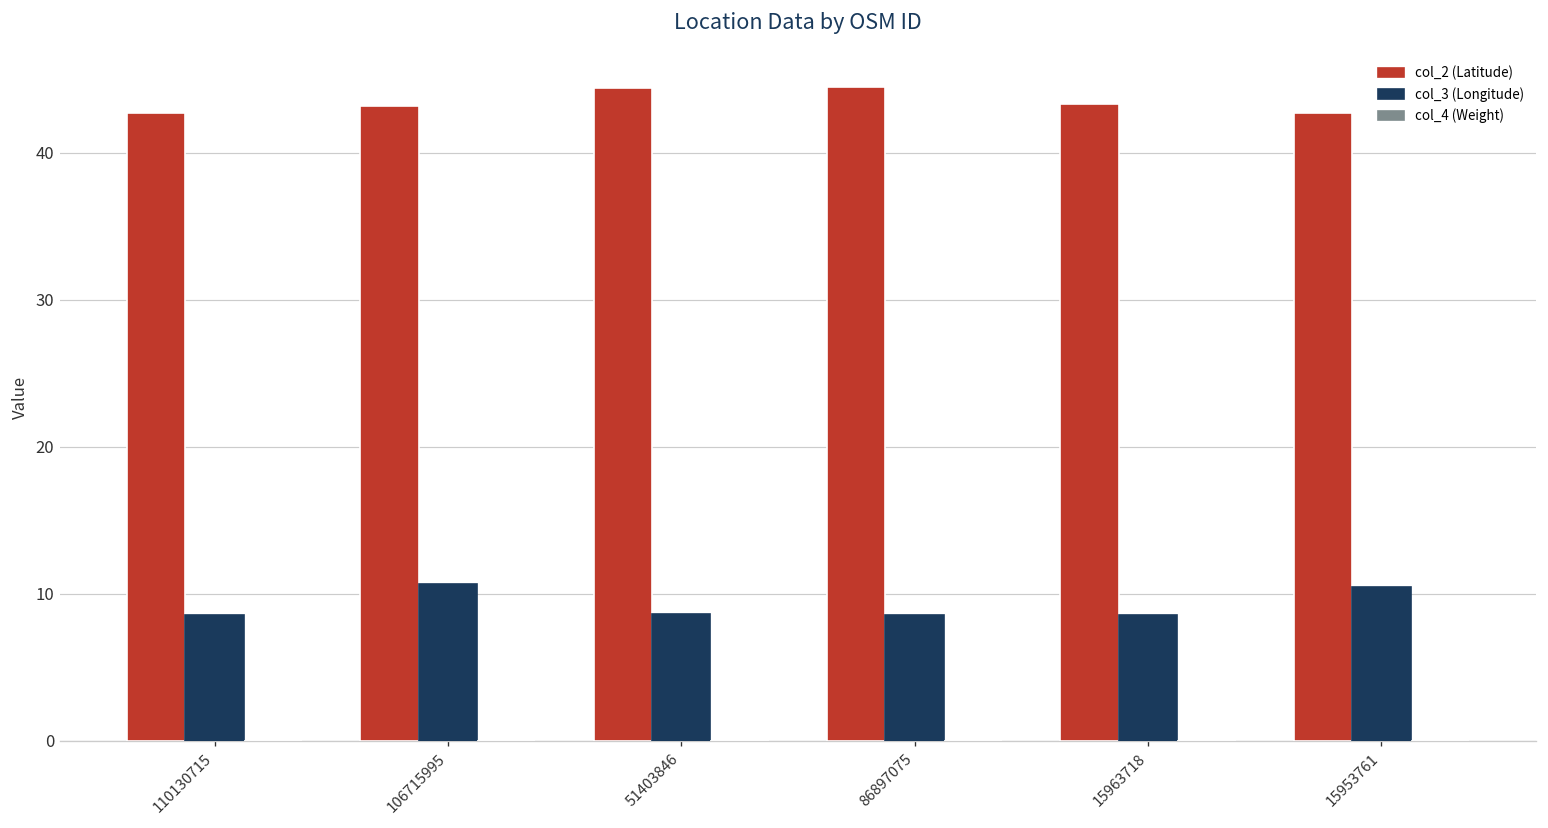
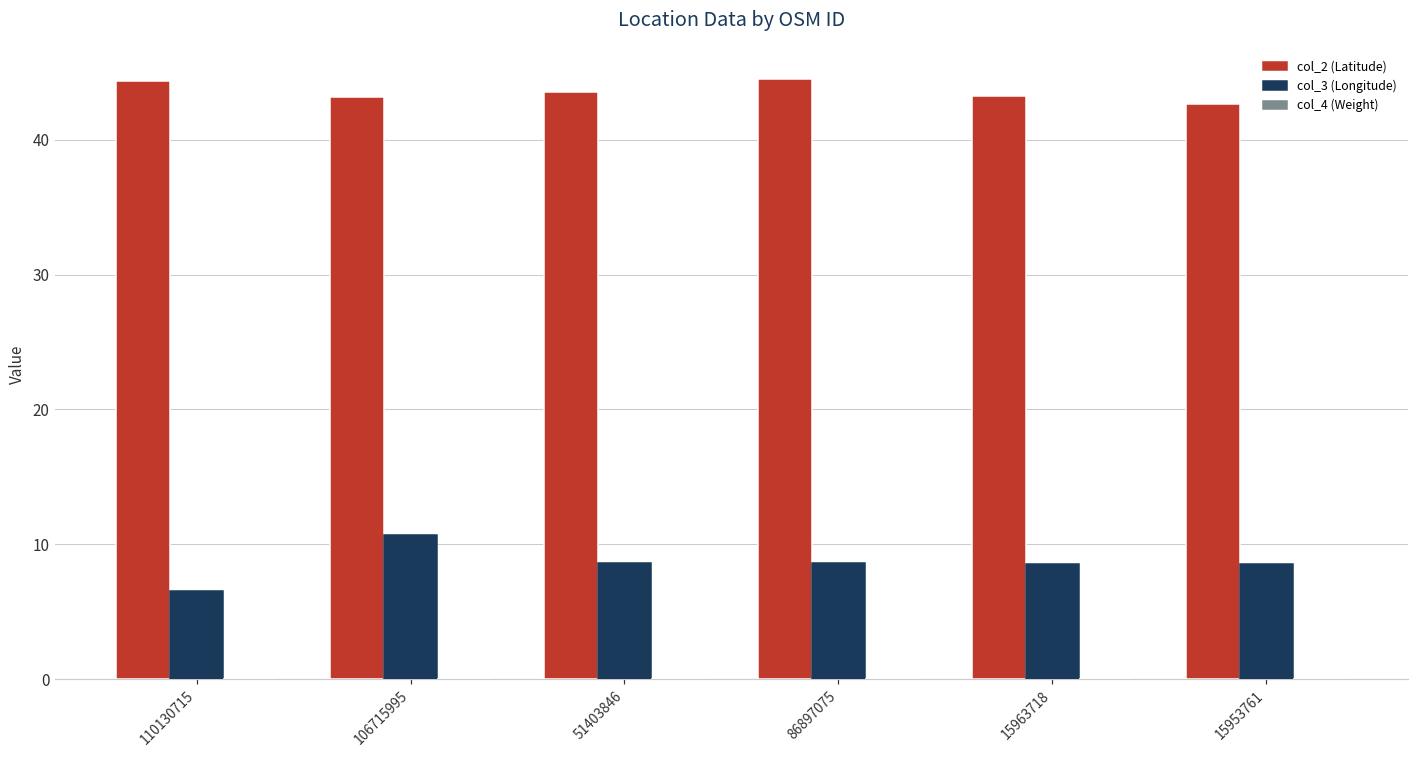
  {
    "col_2 (Latitude)": {
-     "110130715": 42.7,
+     "110130715": 44.4,
      "106715995": 43.1,
-     "51403846": 44.4,
+     "51403846": 43.5,
      "86897075": 44.5,
      "15963718": 43.3,
      "15953761": 42.7
    },
    "col_3 (Longitude)": {
-     "110130715": 8.6,
+     "110130715": 6.5,
      "106715995": 10.7,
      "51403846": 8.6,
      "86897075": 8.6,
      "15963718": 8.5,
-     "15953761": 10.5
+     "15953761": 8.5
    }
  }
